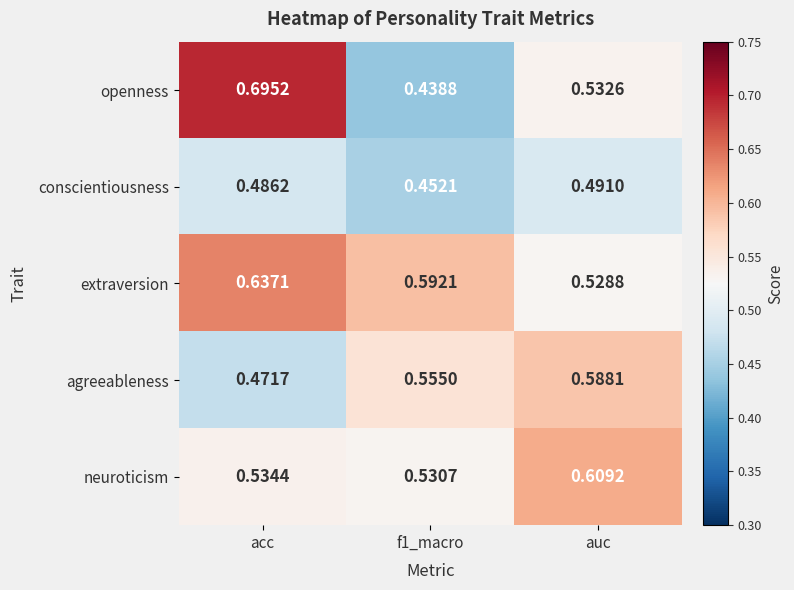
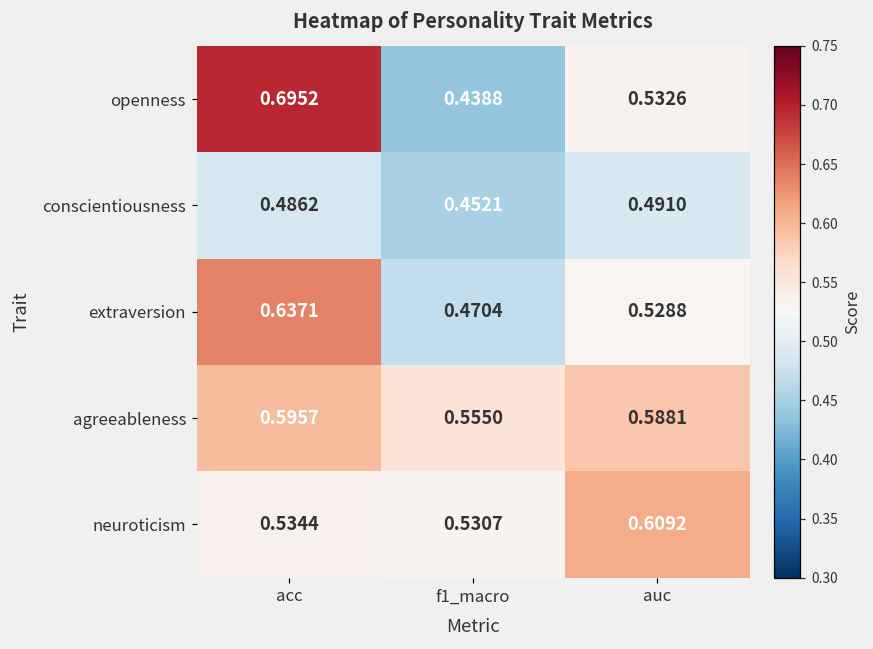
  {
    "openness": {
      "acc": 0.6952,
      "f1_macro": 0.4388,
      "auc": 0.5326
    },
    "conscientiousness": {
      "acc": 0.4862,
      "f1_macro": 0.4521,
      "auc": 0.4910
    },
    "extraversion": {
      "acc": 0.6371,
-     "f1_macro": 0.5921,
+     "f1_macro": 0.4704,
      "auc": 0.5288
    },
    "agreeableness": {
-     "acc": 0.4717,
+     "acc": 0.5957,
      "f1_macro": 0.5550,
      "auc": 0.5881
    },
    "neuroticism": {
      "acc": 0.5344,
      "f1_macro": 0.5307,
      "auc": 0.6092
    }
  }
